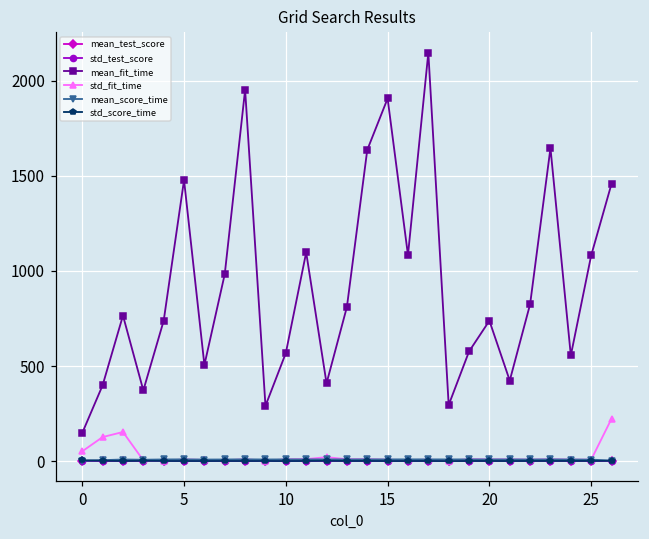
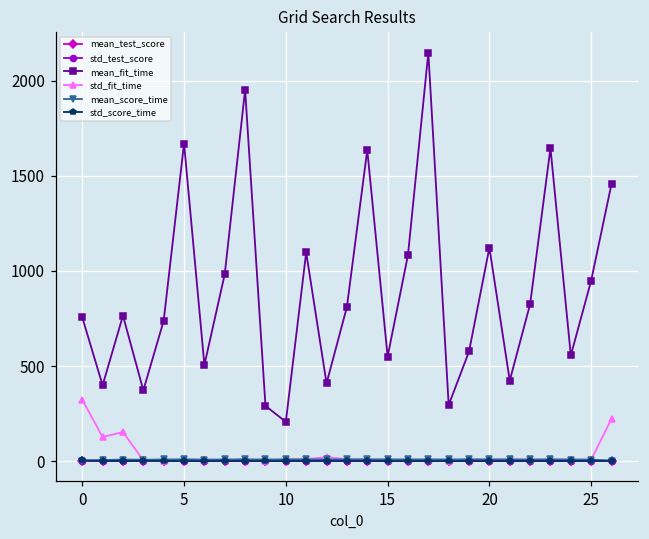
  {
    "mean_fit_time": {
-     "0": 150,
-     "5": 1480,
-     "10": 570,
-     "15": 1910,
-     "20": 740,
-     "25": 1080
+     "0": 760,
+     "5": 1670,
+     "10": 210,
+     "15": 550,
+     "20": 1120,
+     "25": 950
    },
    "std_fit_time": {
-     "0": 50
+     "0": 320
    }
  }
